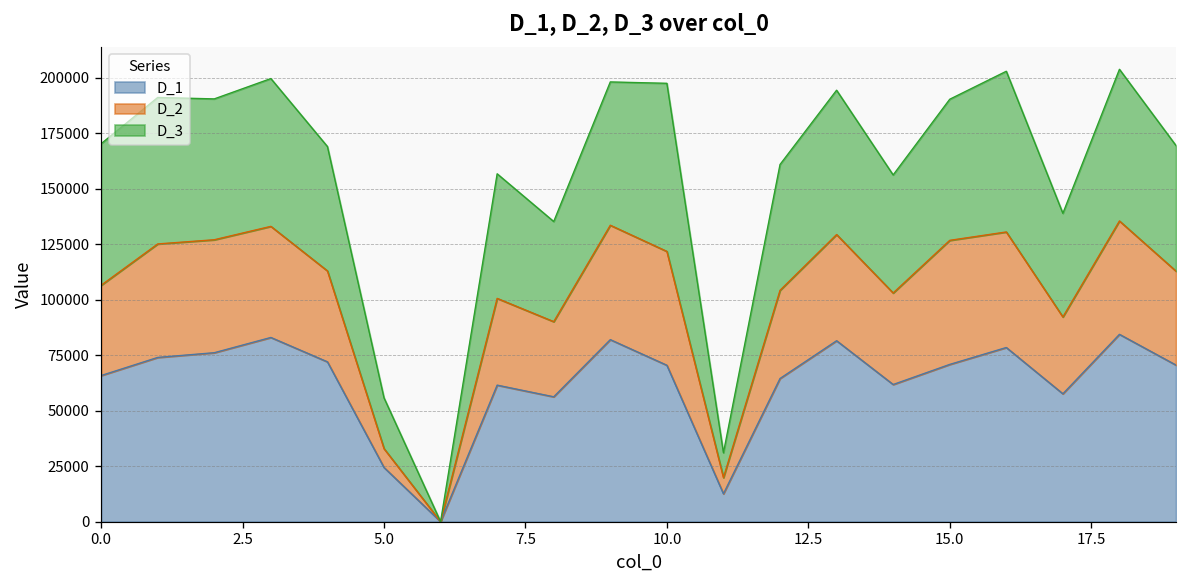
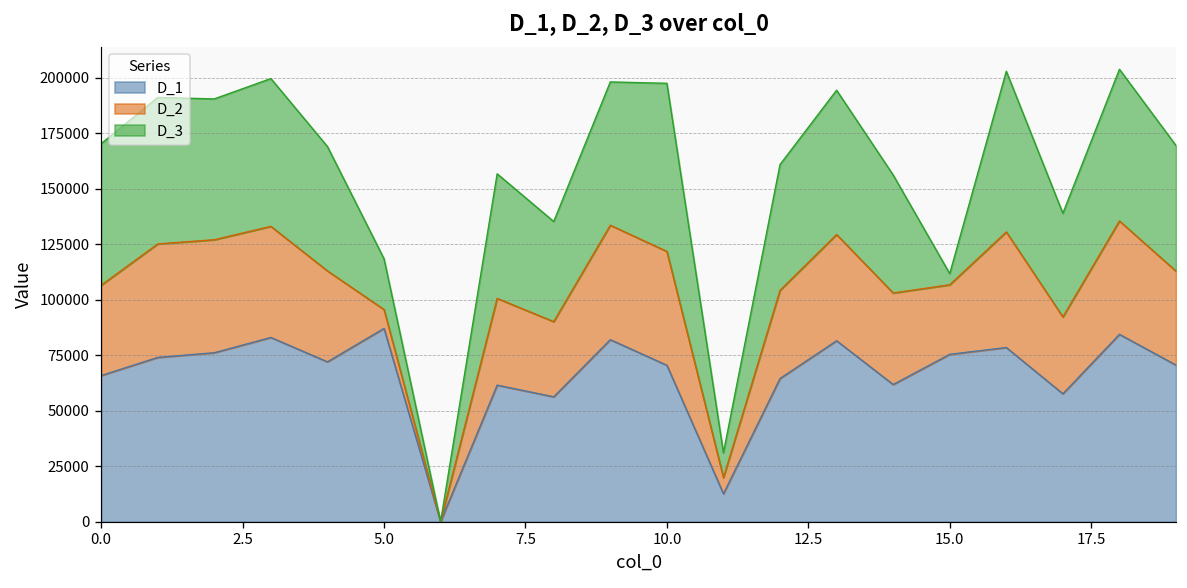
  {
    "D_1": {
      "0.0": 66000,
-     "5.0": 24000,
+     "5.0": 87000,
      "10.0": 70000,
-     "15.0": 71000
+     "15.0": 75000
    },
    "D_2": {
      "0.0": 41000,
      "5.0": 8000,
      "10.0": 51000,
-     "15.0": 56000
+     "15.0": 31000
    },
    "D_3": {
      "0.0": 64000,
      "5.0": 23000,
      "10.0": 76000,
-     "15.0": 64000
+     "15.0": 5000
    }
  }
